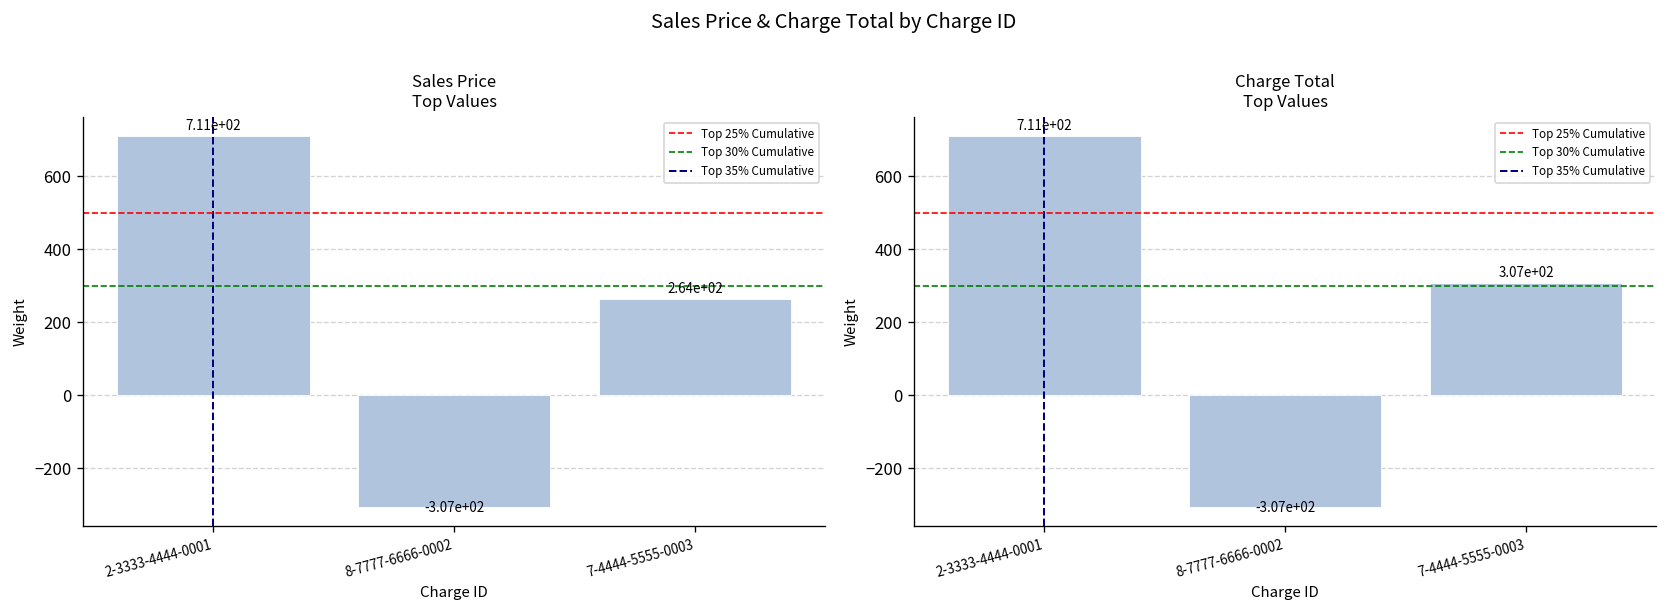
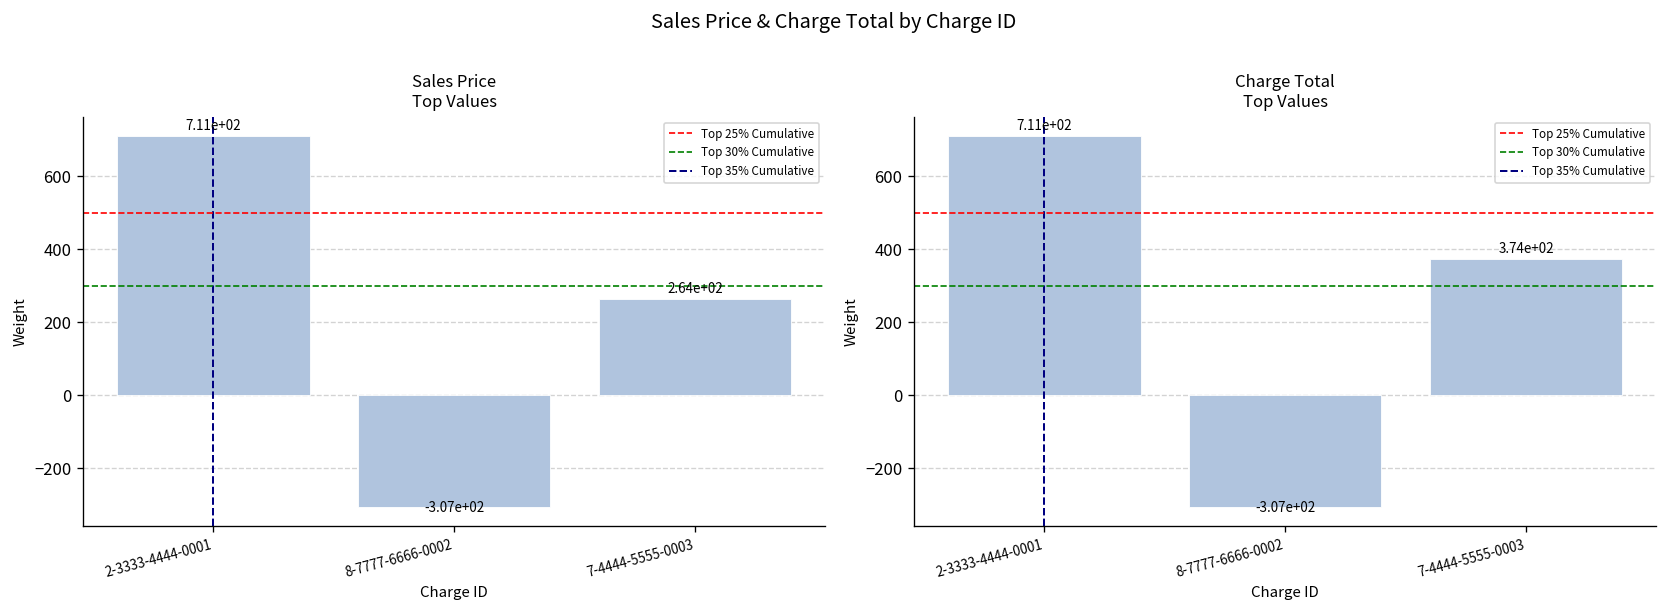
  {
    "Sales Price Top Values": {
      "2-3333-4444-0001": "7.11e+02",
      "8-7777-6666-0002": "-3.07e+02",
      "7-4444-5555-0003": "2.64e+02"
    },
    "Charge Total Top Values": {
      "2-3333-4444-0001": "7.11e+02",
      "8-7777-6666-0002": "-3.07e+02",
-     "7-4444-5555-0003": "3.07e+02"
+     "7-4444-5555-0003": "3.74e+02"
    }
  }
